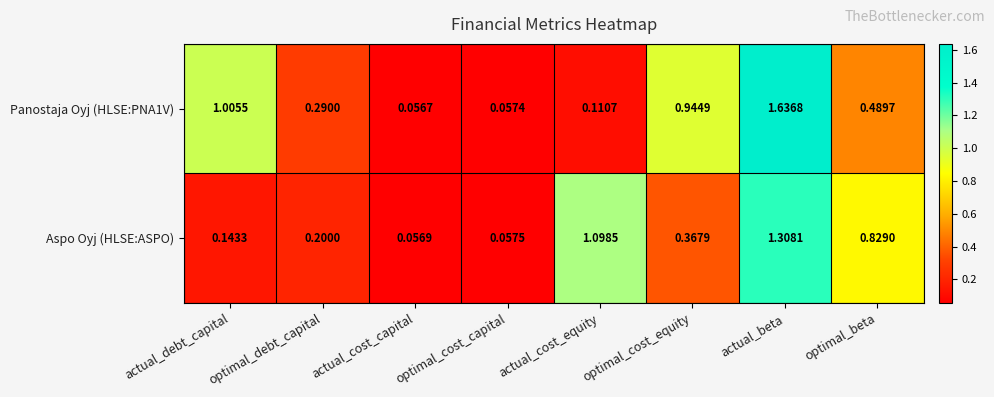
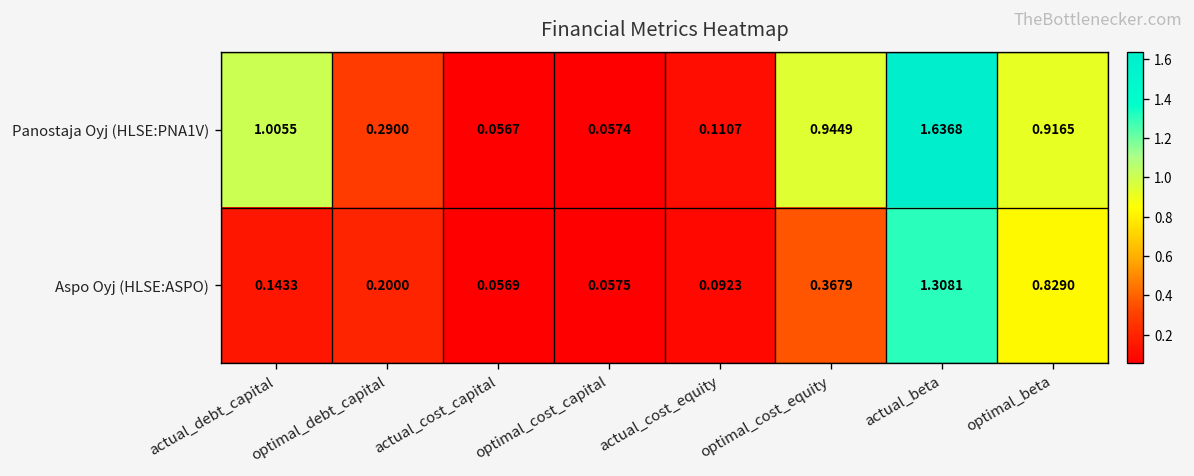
  {
    "Panostaja Oyj (HLSE:PNA1V)": {
      "actual_debt_capital": 1.0055,
      "optimal_debt_capital": 0.2900,
      "actual_cost_capital": 0.0567,
      "optimal_cost_capital": 0.0574,
      "actual_cost_equity": 0.1107,
      "optimal_cost_equity": 0.9449,
      "actual_beta": 1.6368,
-     "optimal_beta": 0.4897
+     "optimal_beta": 0.9165
    },
    "Aspo Oyj (HLSE:ASPO)": {
      "actual_debt_capital": 0.1433,
      "optimal_debt_capital": 0.2000,
      "actual_cost_capital": 0.0569,
      "optimal_cost_capital": 0.0575,
-     "actual_cost_equity": 1.0985,
+     "actual_cost_equity": 0.0923,
      "optimal_cost_equity": 0.3679,
      "actual_beta": 1.3081,
      "optimal_beta": 0.8290
    }
  }
